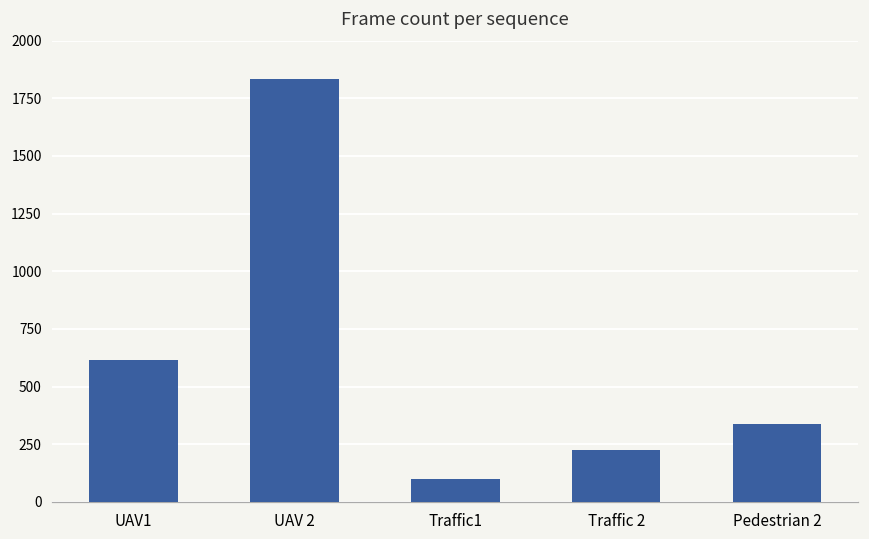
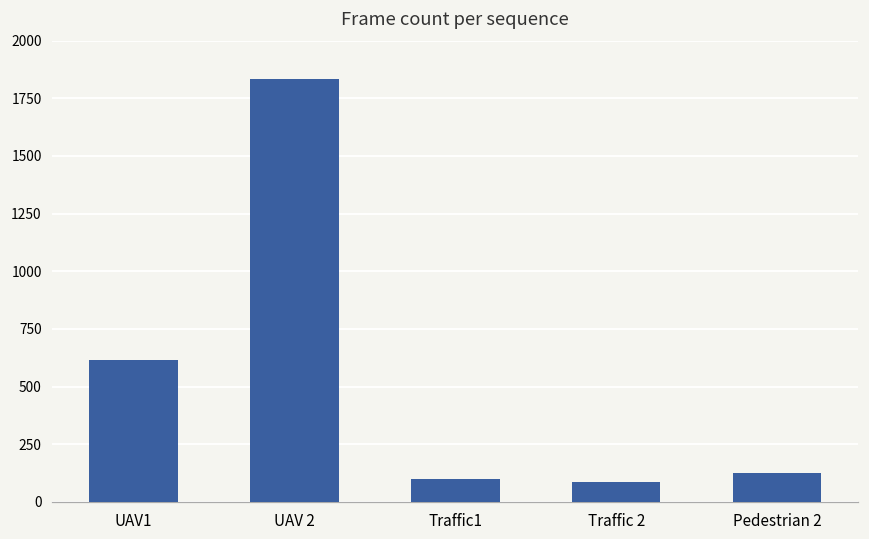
  {
    "UAV1": 620,
    "UAV 2": 1830,
    "Traffic1": 100,
-   "Traffic 2": 230,
-   "Pedestrian 2": 340
+   "Traffic 2": 90,
+   "Pedestrian 2": 130
  }
